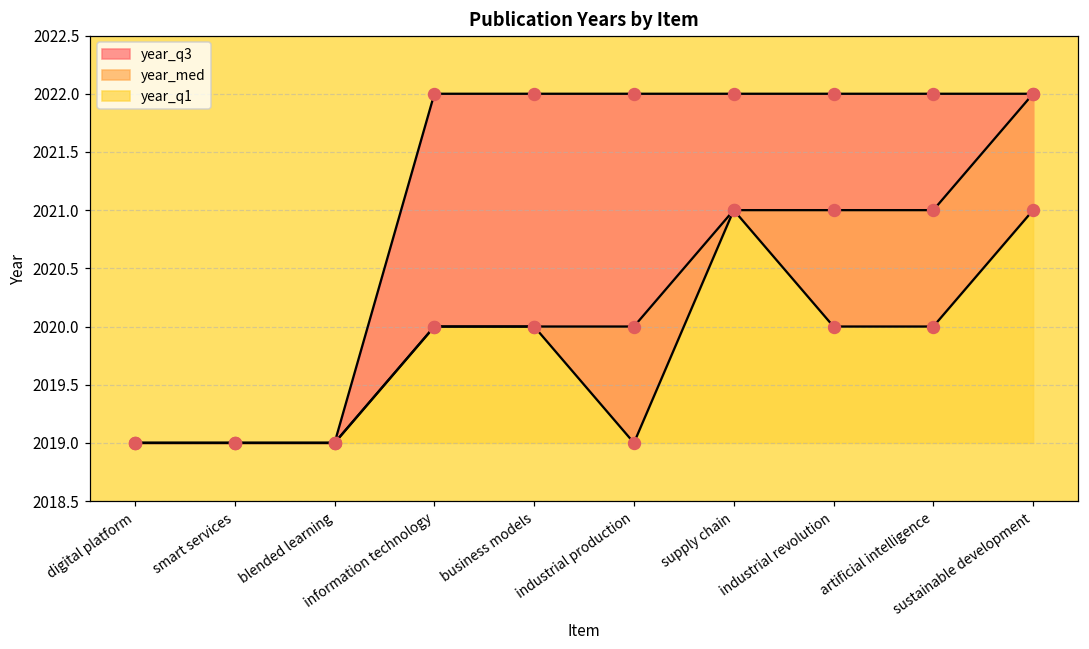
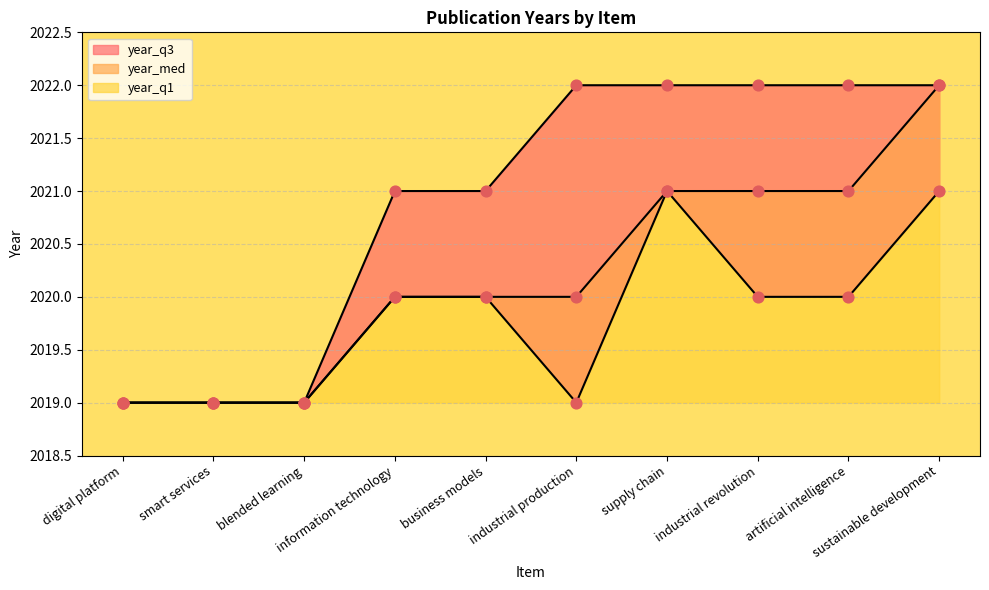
  {
    "year_q3": {
-     "information technology": 2022,
-     "business models": 2022,
+     "information technology": 2021,
+     "business models": 2021,
      "industrial production": 2022,
      "supply chain": 2022,
      "industrial revolution": 2022,
      "artificial intelligence": 2022
    }
  }
